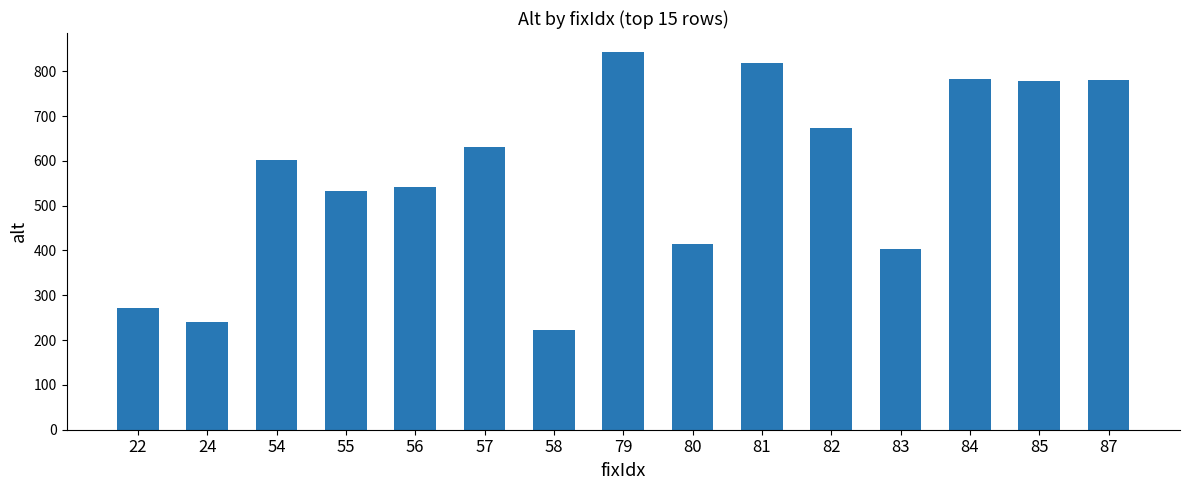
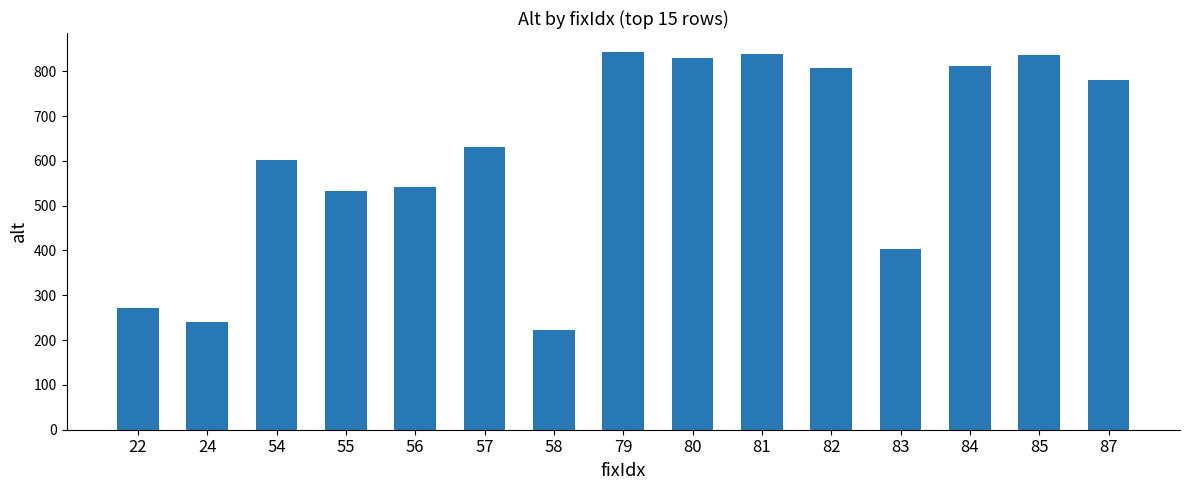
  {
    "22": 270,
    "24": 240,
    "54": 600,
    "55": 530,
    "56": 540,
    "57": 630,
    "58": 220,
    "79": 840,
-   "80": 420,
-   "81": 820,
-   "82": 670,
+   "80": 830,
+   "81": 840,
+   "82": 810,
    "83": 400,
-   "84": 780,
-   "85": 780,
+   "84": 810,
+   "85": 840,
    "87": 780
  }
